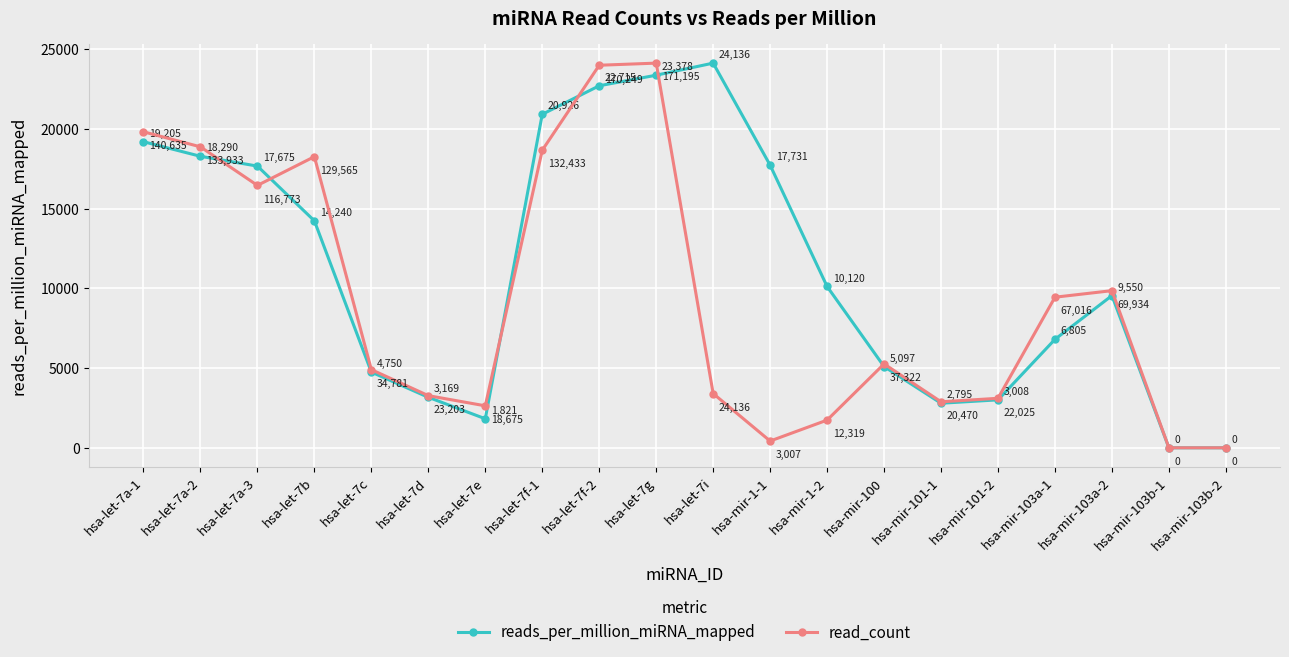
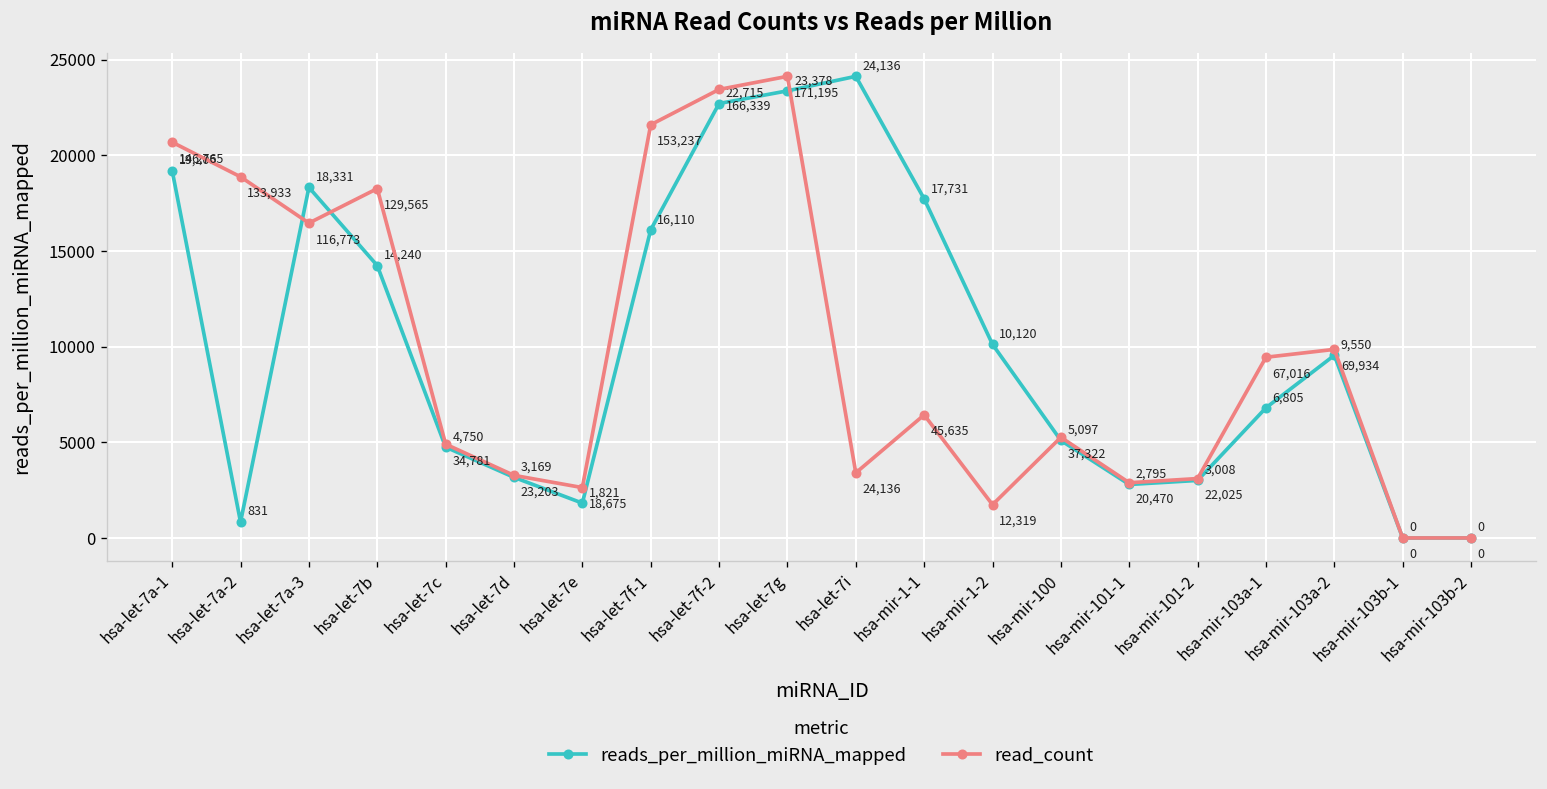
  {
    "reads_per_million_miRNA_mapped": {
-     "hsa-let-7a-2": "18,290",
-     "hsa-let-7a-3": "17,675",
+     "hsa-let-7a-2": "831",
+     "hsa-let-7a-3": "18,331",
      "hsa-let-7b": "14,240",
      "hsa-let-7e": "1,821",
-     "hsa-let-7f-1": "20,926",
+     "hsa-let-7f-1": "16,110",
      "hsa-let-7f-2": "22,715",
      "hsa-let-7g": "23,378",
      "hsa-let-7i": "24,136",
      "hsa-mir-1-1": "17,731",
      "hsa-mir-1-2": "10,120",
      "hsa-mir-100": "5,097",
      "hsa-mir-103a-1": "6,805",
      "hsa-mir-103a-2": "9,550"
    },
    "read_count": {
-     "hsa-let-7a-1": "140,635",
-     "hsa-let-7f-1": "132,433",
-     "hsa-let-7f-2": "170,249",
-     "hsa-mir-1-1": "3,007"
+     "hsa-let-7a-1": "146,765",
+     "hsa-let-7f-1": "153,237",
+     "hsa-let-7f-2": "166,339",
+     "hsa-mir-1-1": "45,635"
    }
  }
